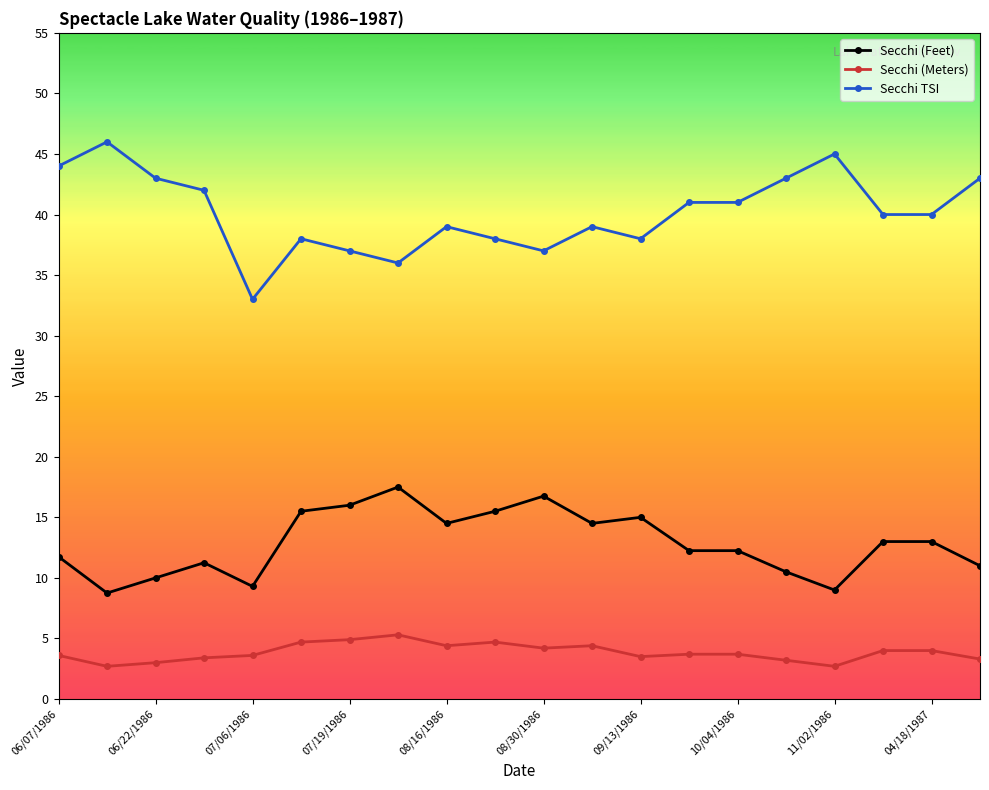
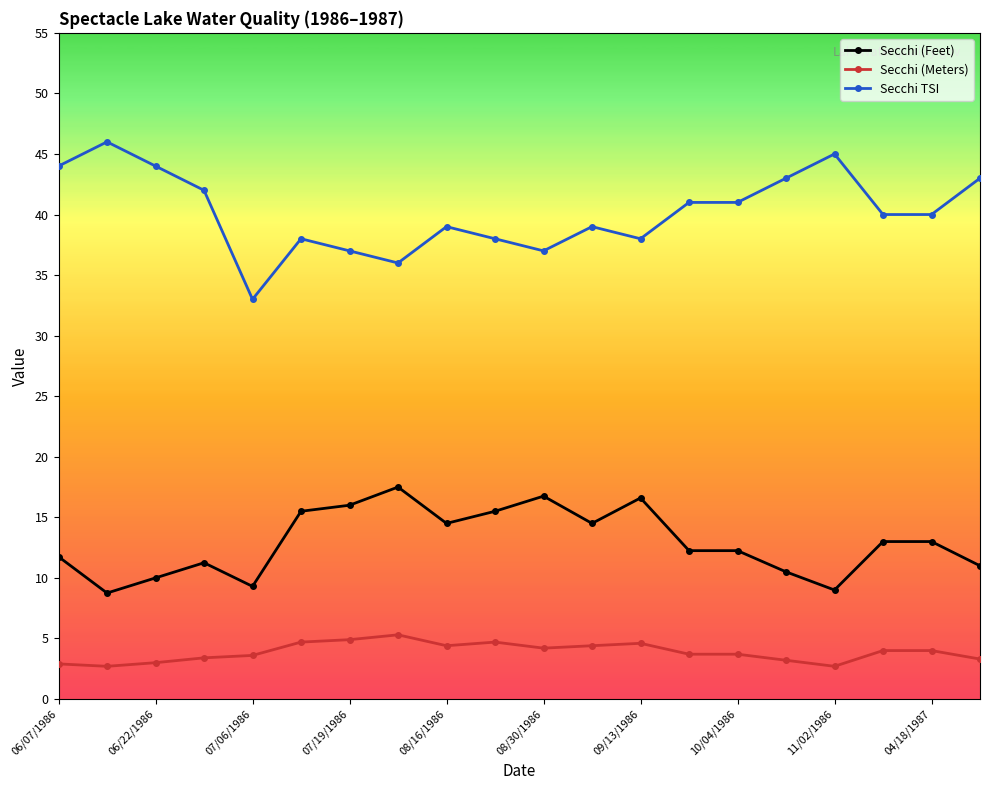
  {
    "Secchi (Feet)": {
      "06/07/1986": 11.8,
      "06/22/1986": 10.0,
      "07/06/1986": 9.3,
      "07/19/1986": 16.0,
      "08/16/1986": 14.5,
      "08/30/1986": 16.8,
-     "09/13/1986": 15.0,
+     "09/13/1986": 16.6,
      "10/04/1986": 12.3,
      "11/02/1986": 9.0,
      "04/18/1987": 13.0
    },
    "Secchi (Meters)": {
-     "06/07/1986": 3.6,
+     "06/07/1986": 2.9,
      "06/22/1986": 3.0,
      "07/06/1986": 3.6,
      "07/19/1986": 4.9,
      "08/16/1986": 4.4,
      "08/30/1986": 4.2,
-     "09/13/1986": 3.5,
+     "09/13/1986": 4.6,
      "10/04/1986": 3.7,
      "11/02/1986": 2.7,
      "04/18/1987": 4.0
    },
    "Secchi TSI": {
      "06/07/1986": 44,
-     "06/22/1986": 43,
+     "06/22/1986": 44,
      "07/06/1986": 33,
      "07/19/1986": 37,
      "08/16/1986": 39,
      "08/30/1986": 37,
      "09/13/1986": 38,
      "10/04/1986": 41,
      "11/02/1986": 45,
      "04/18/1987": 40
    }
  }
